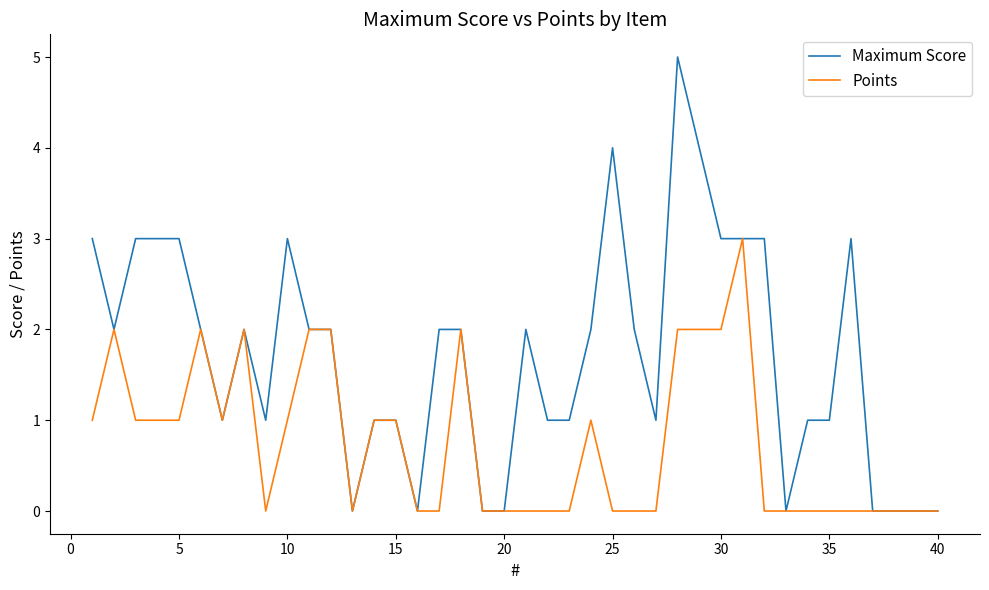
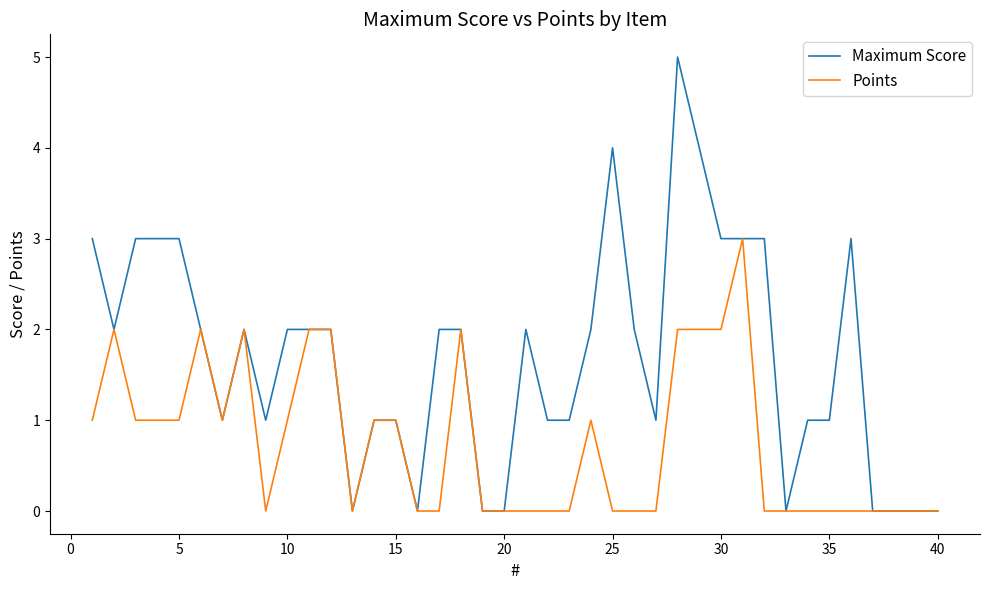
  {
    "Maximum Score": {
      "5": 3,
-     "10": 3,
+     "10": 2,
      "25": 4,
      "30": 3,
      "35": 1
    },
    "Points": {
      "5": 1,
      "10": 1,
      "25": 0,
      "30": 2,
      "35": 0
    }
  }
